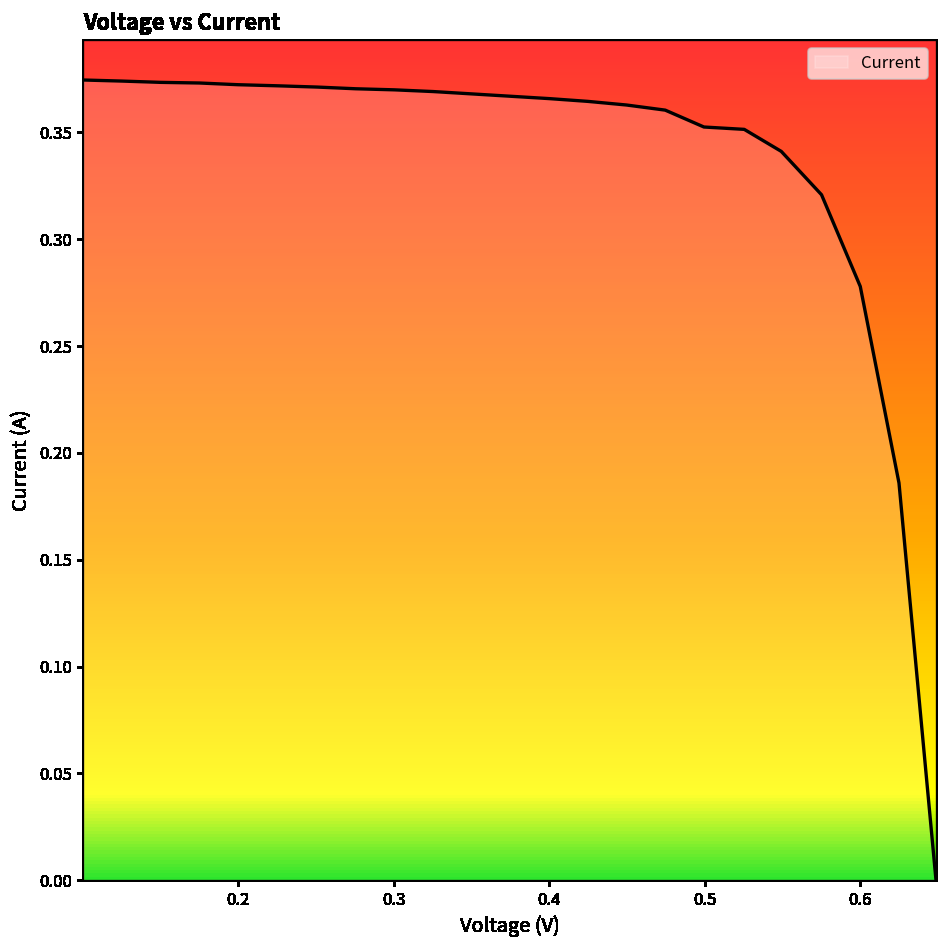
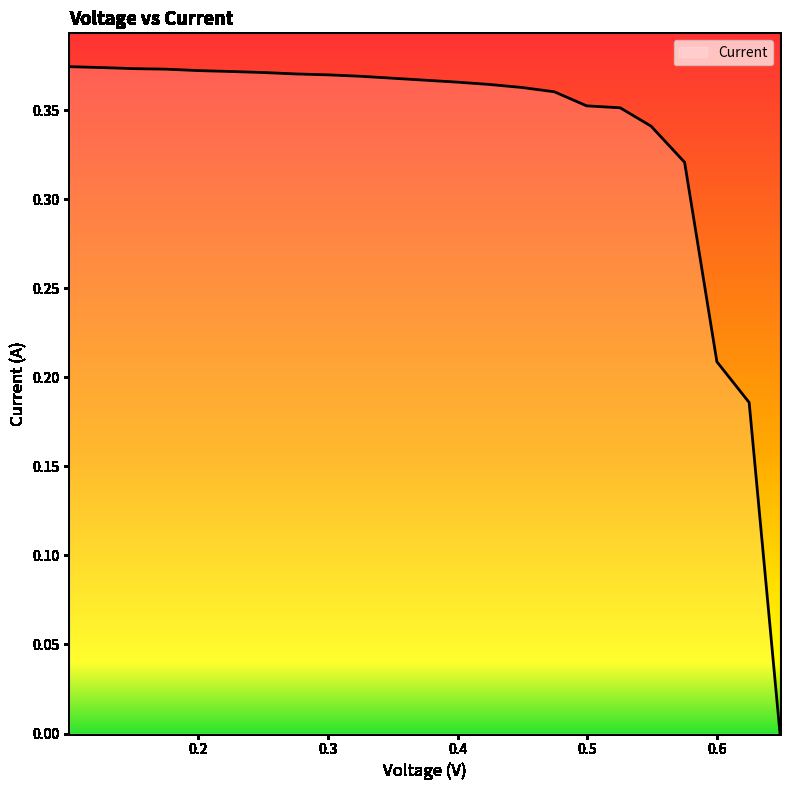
  {
    "0.2": 0.372,
    "0.4": 0.366,
    "0.5": 0.353,
-   "0.6": 0.278
+   "0.6": 0.209
  }
